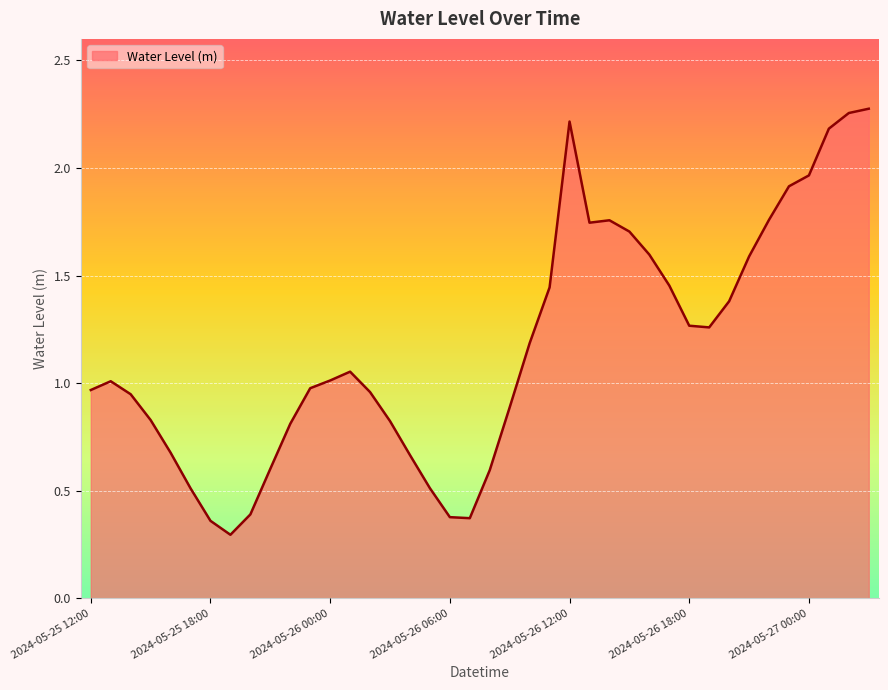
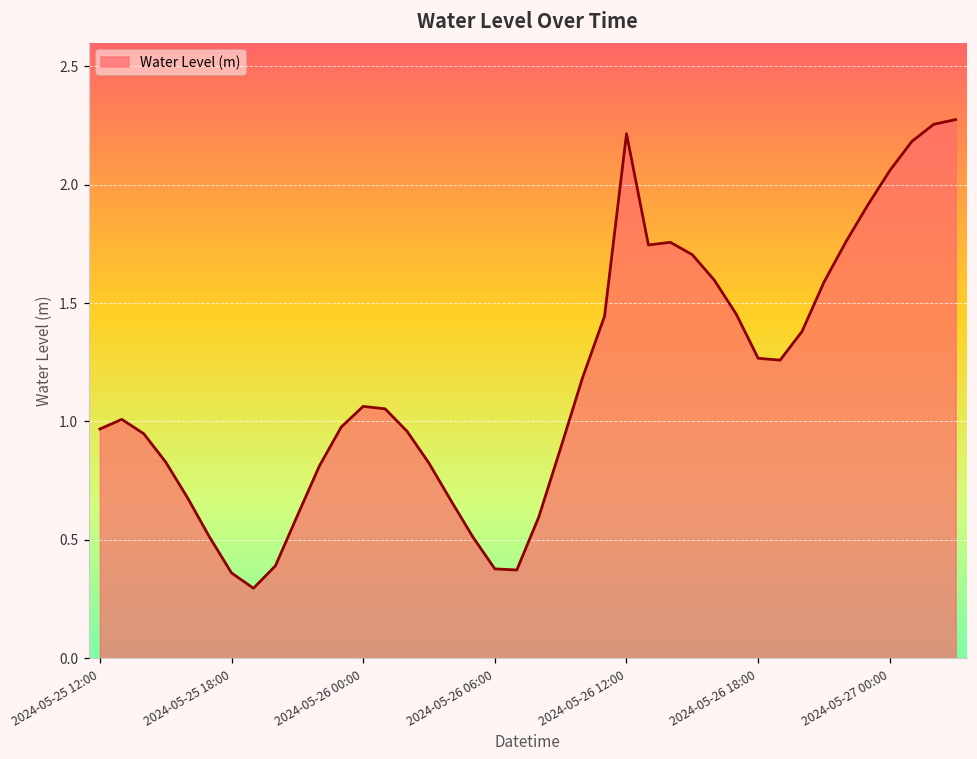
  {
    "2024-05-25 12:00": 0.97,
    "2024-05-25 18:00": 0.36,
-   "2024-05-26 00:00": 1.01,
+   "2024-05-26 00:00": 1.06,
    "2024-05-26 06:00": 0.38,
    "2024-05-26 12:00": 2.22,
    "2024-05-26 18:00": 1.27,
-   "2024-05-27 00:00": 1.97
+   "2024-05-27 00:00": 2.06
  }
